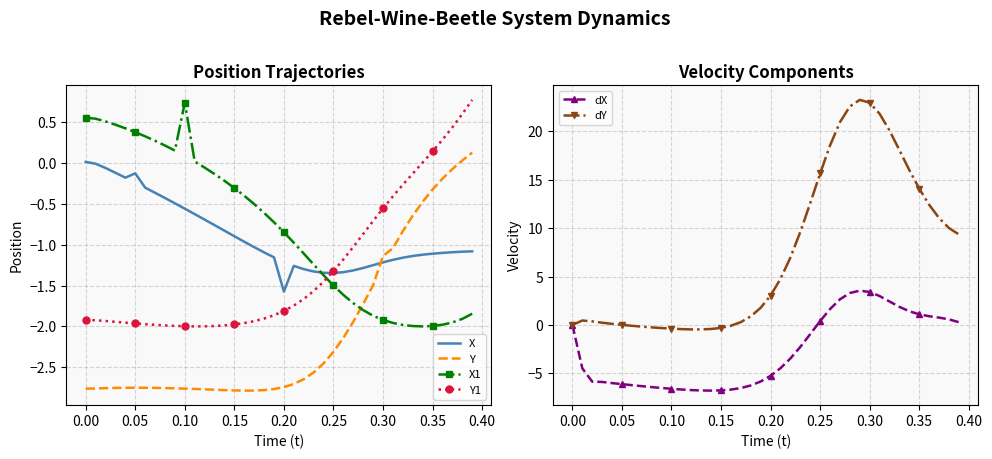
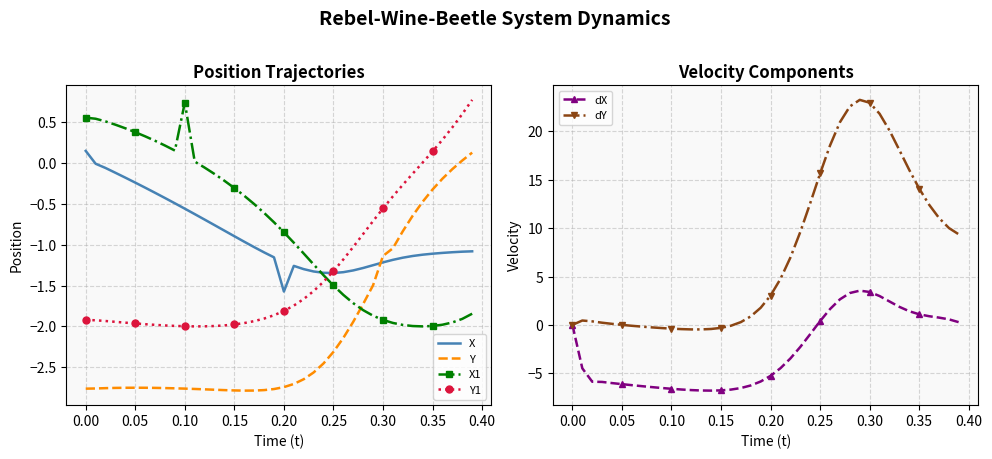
  {
    "Position Trajectories": {
      "X": {
-       "0.00": 0.0,
-       "0.05": -0.1,
+       "0.00": 0.1,
+       "0.05": -0.2,
        "0.10": -0.6,
        "0.15": -0.9,
        "0.20": -1.6,
        "0.30": -1.2,
        "0.35": -1.1
      },
      "Y": {
        "0.00": -2.8,
        "0.05": -2.8,
        "0.10": -2.8,
        "0.15": -2.8,
        "0.20": -2.7,
        "0.25": -2.3,
        "0.30": -1.1,
        "0.35": -0.3
      },
      "X1": {
        "0.00": 0.6,
        "0.05": 0.4,
        "0.10": 0.7,
        "0.15": -0.3,
        "0.20": -0.8,
        "0.25": -1.5,
        "0.30": -1.9,
        "0.35": -2.0
      },
      "Y1": {
        "0.00": -1.9,
        "0.05": -2.0,
        "0.10": -2.0,
        "0.15": -2.0,
        "0.20": -1.8,
        "0.30": -0.6,
        "0.35": 0.1
      }
    },
    "Velocity Components": {
      "dX": {
        "0.05": -6,
        "0.10": -7,
        "0.15": -7,
        "0.20": -5,
        "0.25": 0,
        "0.30": 3,
        "0.35": 1
      },
      "dY": {
        "0.05": 0,
        "0.10": 0,
        "0.15": 0,
        "0.20": 3,
        "0.25": 16,
        "0.30": 23,
        "0.35": 14
      }
    }
  }
